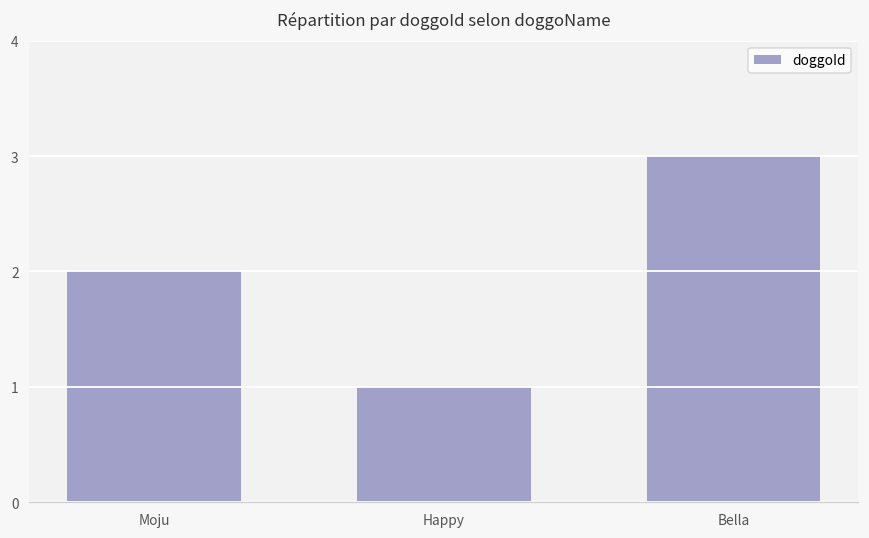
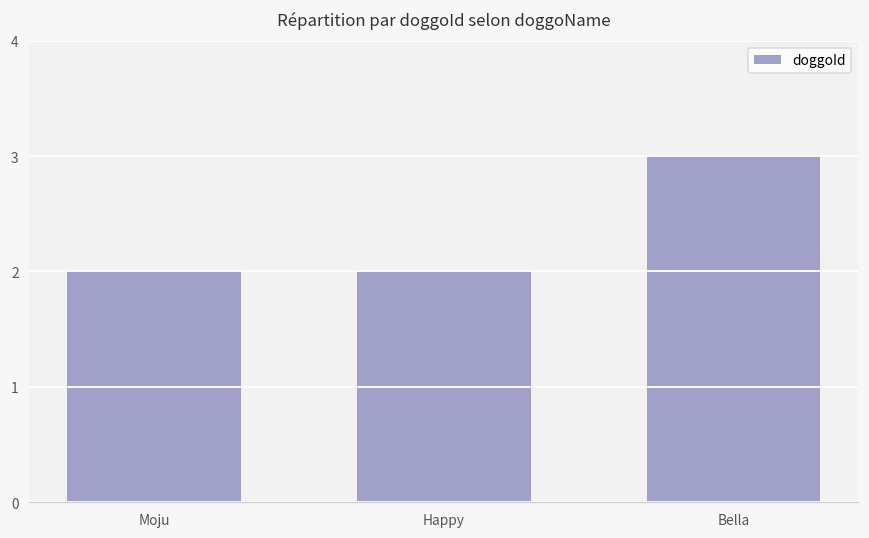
  {
    "Moju": 2,
-   "Happy": 1,
+   "Happy": 2,
    "Bella": 3
  }
